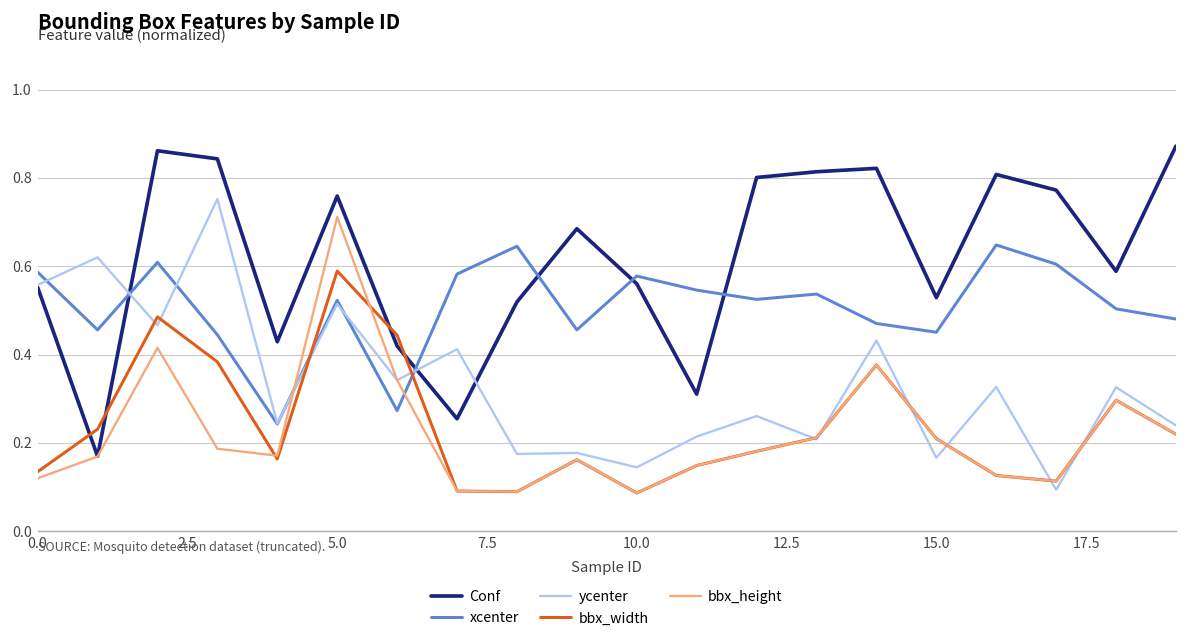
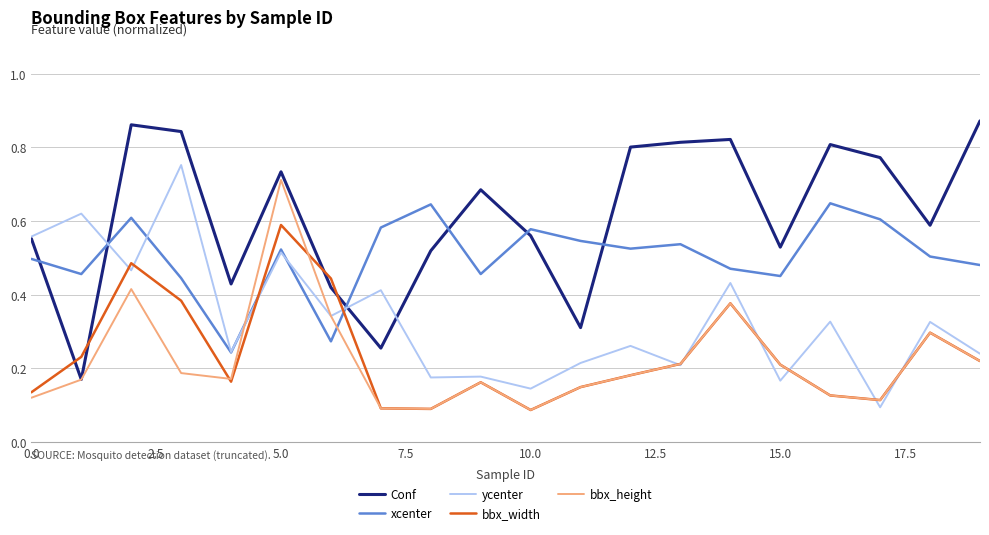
  {
    "Conf": {
-     "5.0": 0.76,
+     "5.0": 0.73,
      "10.0": 0.56,
      "15.0": 0.53
    },
    "xcenter": {
-     "0.0": 0.59,
+     "0.0": 0.50,
      "5.0": 0.52,
      "10.0": 0.58,
      "15.0": 0.45
    },
    "ycenter": {
      "5.0": 0.51,
      "10.0": 0.14,
      "15.0": 0.17
    },
    "bbx_width": {
      "0.0": 0.13,
      "5.0": 0.59
    },
    "bbx_height": {
      "0.0": 0.12,
      "5.0": 0.71
    }
  }
